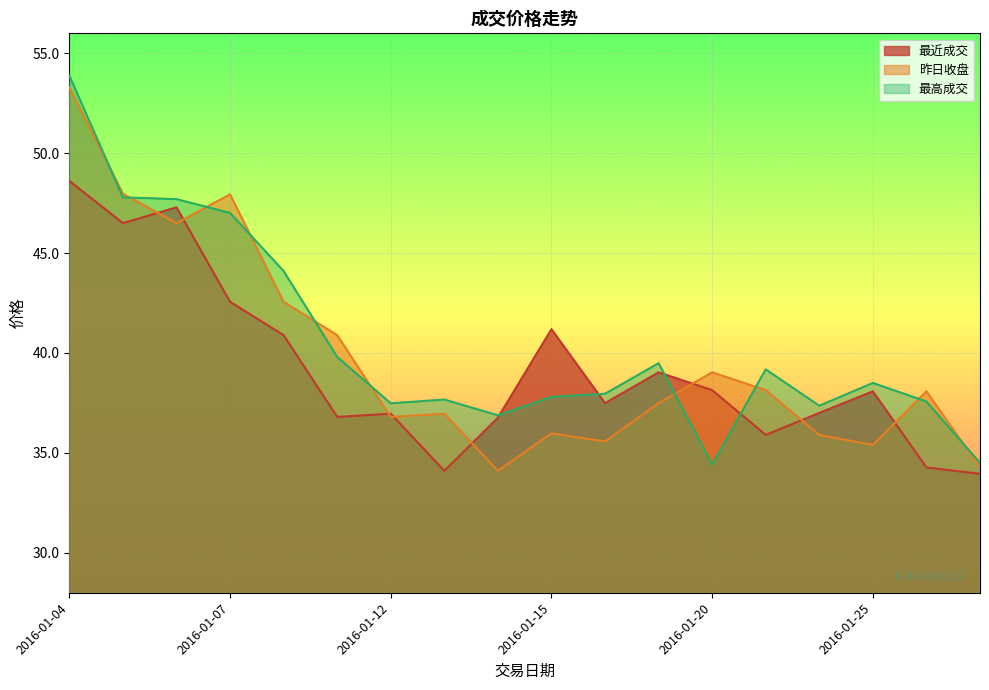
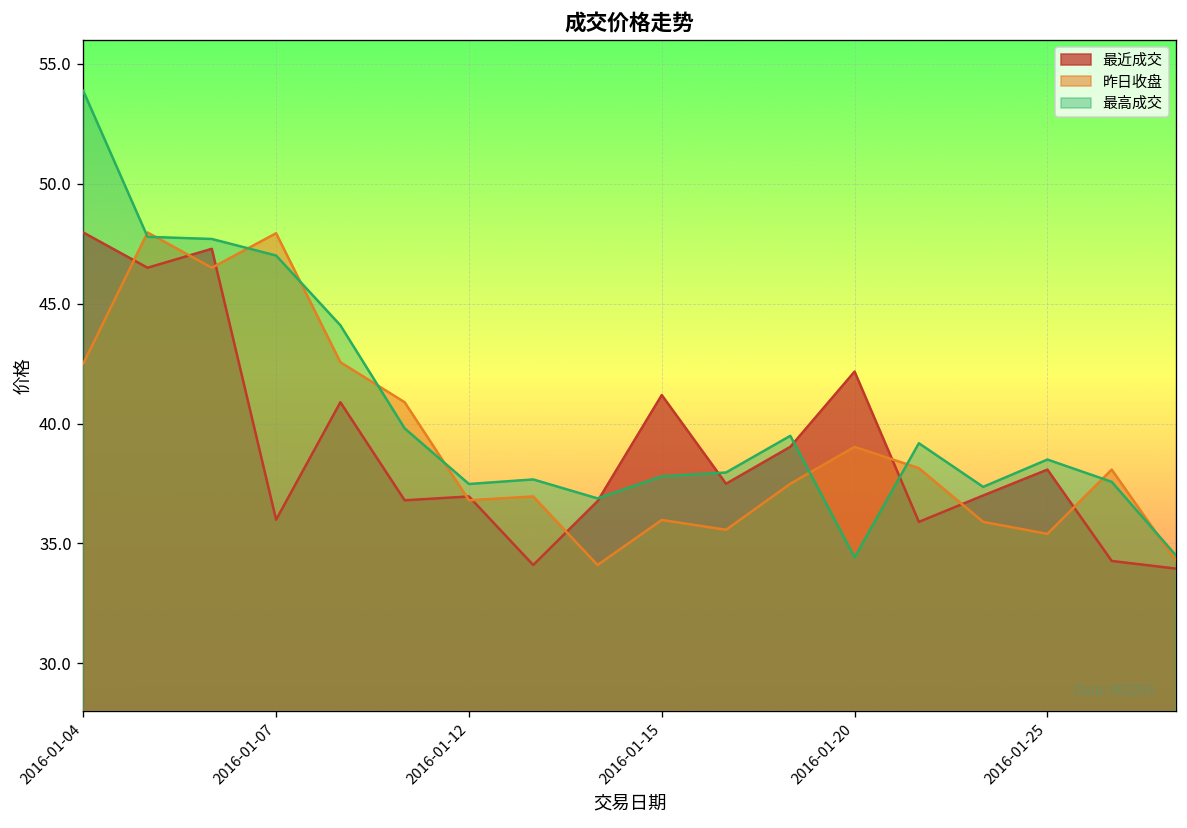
  {
    "最近成交": {
-     "2016-01-04": 48.6,
-     "2016-01-07": 42.6,
+     "2016-01-04": 48.0,
+     "2016-01-07": 36.0,
      "2016-01-12": 37.0,
      "2016-01-15": 41.2,
-     "2016-01-20": 38.1,
+     "2016-01-20": 42.2,
      "2016-01-25": 38.1
    },
    "昨日收盘": {
-     "2016-01-04": 53.3,
+     "2016-01-04": 42.5,
      "2016-01-07": 47.9,
      "2016-01-12": 36.8,
      "2016-01-15": 36.0,
      "2016-01-20": 39.0,
      "2016-01-25": 35.4
    },
    "最高成交": {
      "2016-01-04": 53.9,
      "2016-01-07": 47.0,
      "2016-01-12": 37.5,
      "2016-01-15": 37.8,
      "2016-01-20": 34.4,
      "2016-01-25": 38.5
    }
  }
